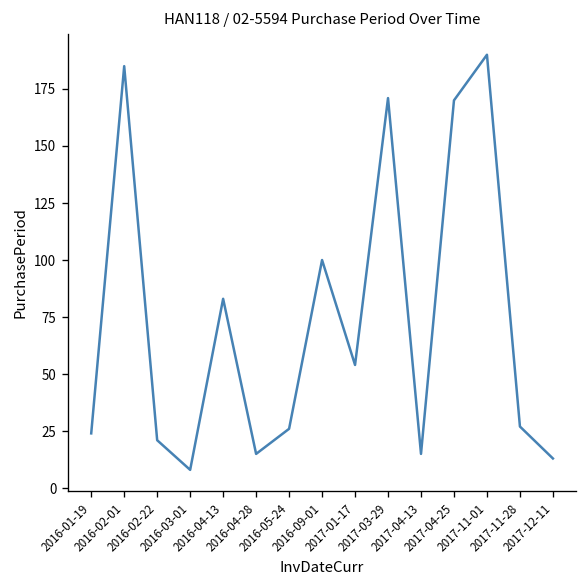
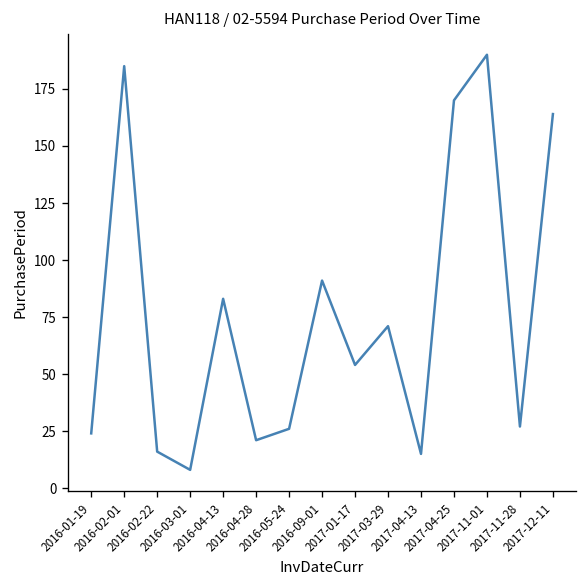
  {
    "2016-01-19": 24,
    "2016-02-01": 185,
-   "2016-02-22": 21,
+   "2016-02-22": 16,
    "2016-03-01": 8,
    "2016-04-13": 83,
-   "2016-04-28": 15,
+   "2016-04-28": 21,
    "2016-05-24": 26,
-   "2016-09-01": 100,
+   "2016-09-01": 91,
    "2017-01-17": 54,
-   "2017-03-29": 171,
+   "2017-03-29": 71,
    "2017-04-13": 15,
    "2017-04-25": 170,
    "2017-11-01": 190,
    "2017-11-28": 27,
-   "2017-12-11": 13
+   "2017-12-11": 164
  }
